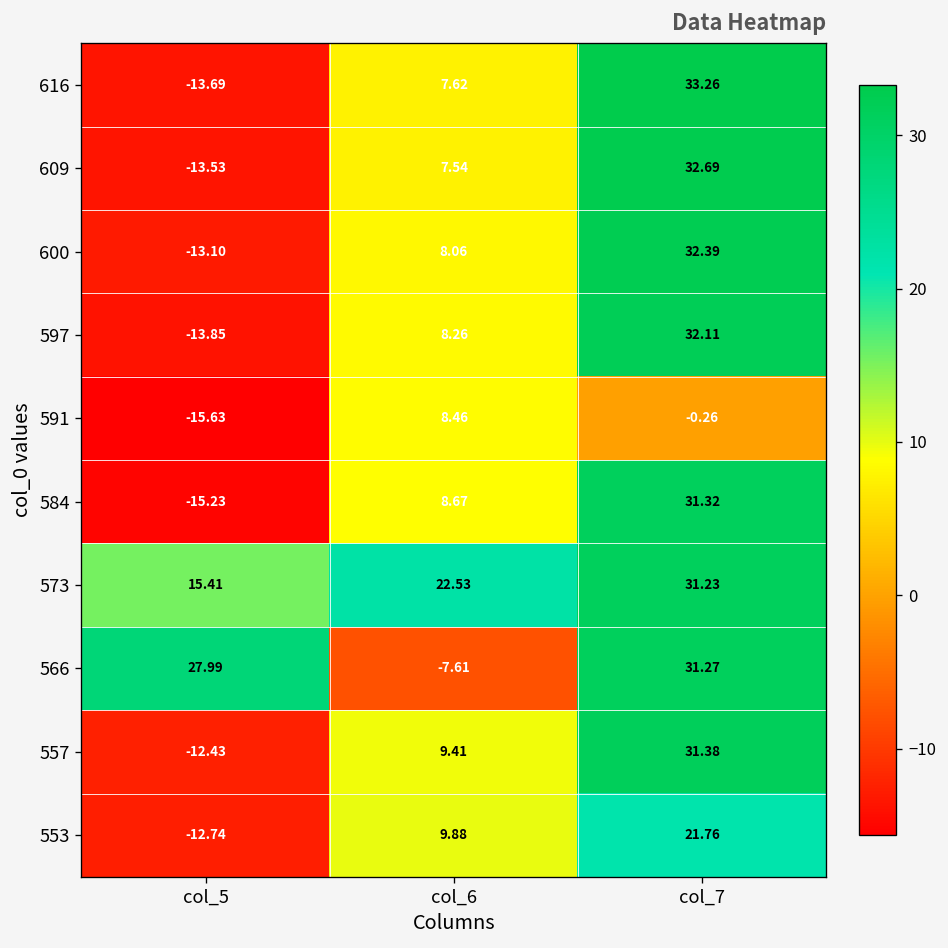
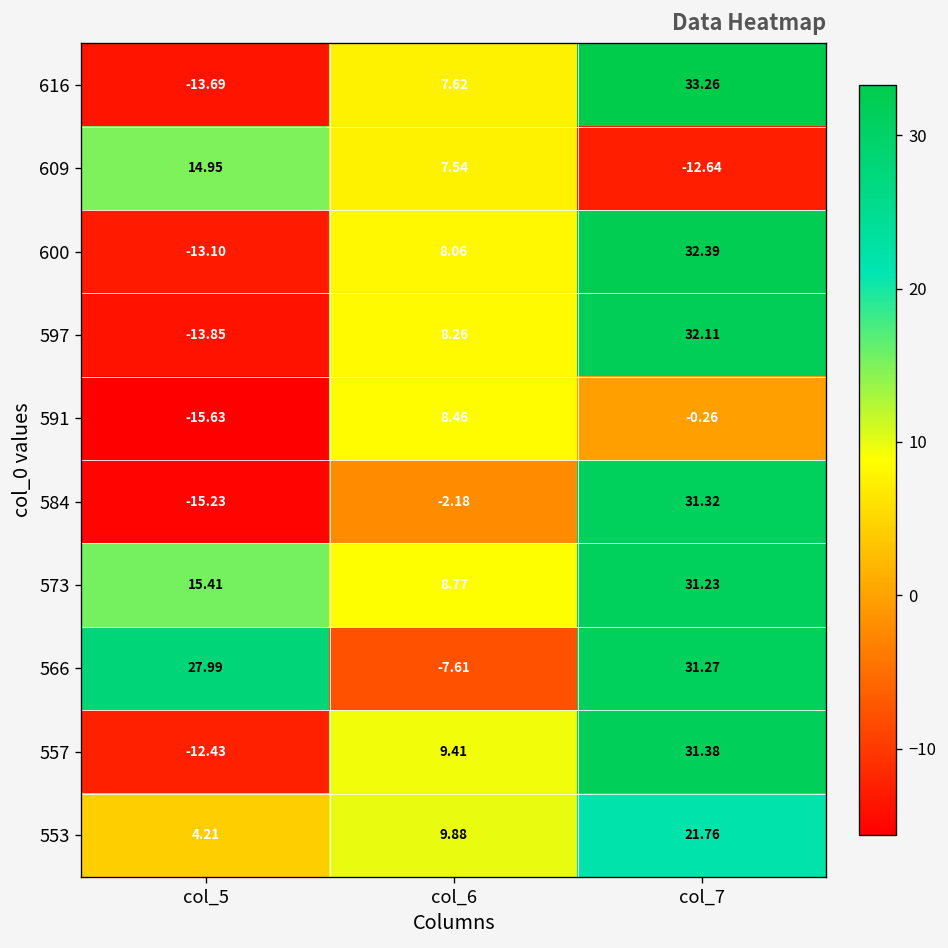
  {
    "616": {
      "col_5": -13.69,
      "col_6": 7.62,
      "col_7": 33.26
    },
    "609": {
-     "col_5": -13.53,
+     "col_5": 14.95,
      "col_6": 7.54,
-     "col_7": 32.69
+     "col_7": -12.64
    },
    "600": {
      "col_5": -13.10,
      "col_6": 8.06,
      "col_7": 32.39
    },
    "597": {
      "col_5": -13.85,
      "col_6": 8.26,
      "col_7": 32.11
    },
    "591": {
      "col_5": -15.63,
      "col_6": 8.46,
      "col_7": -0.26
    },
    "584": {
      "col_5": -15.23,
-     "col_6": 8.67,
+     "col_6": -2.18,
      "col_7": 31.32
    },
    "573": {
      "col_5": 15.41,
-     "col_6": 22.53,
+     "col_6": 8.77,
      "col_7": 31.23
    },
    "566": {
      "col_5": 27.99,
      "col_6": -7.61,
      "col_7": 31.27
    },
    "557": {
      "col_5": -12.43,
      "col_6": 9.41,
      "col_7": 31.38
    },
    "553": {
-     "col_5": -12.74,
+     "col_5": 4.21,
      "col_6": 9.88,
      "col_7": 21.76
    }
  }
